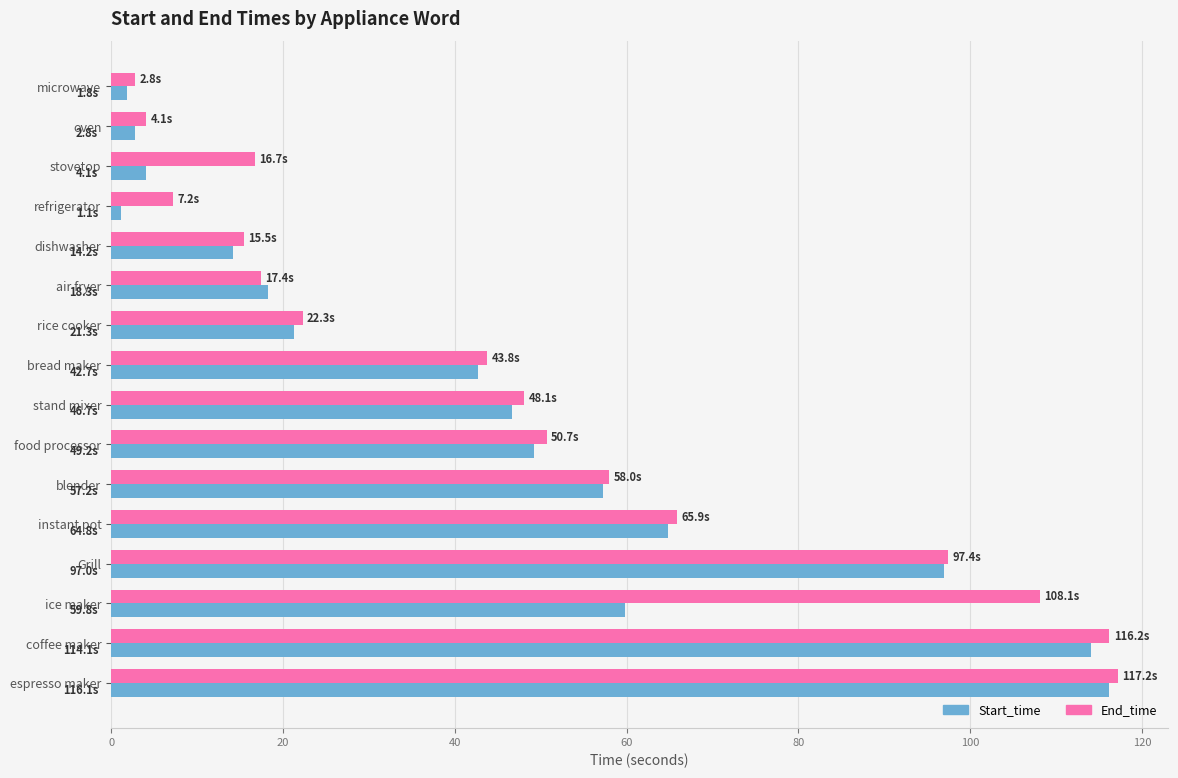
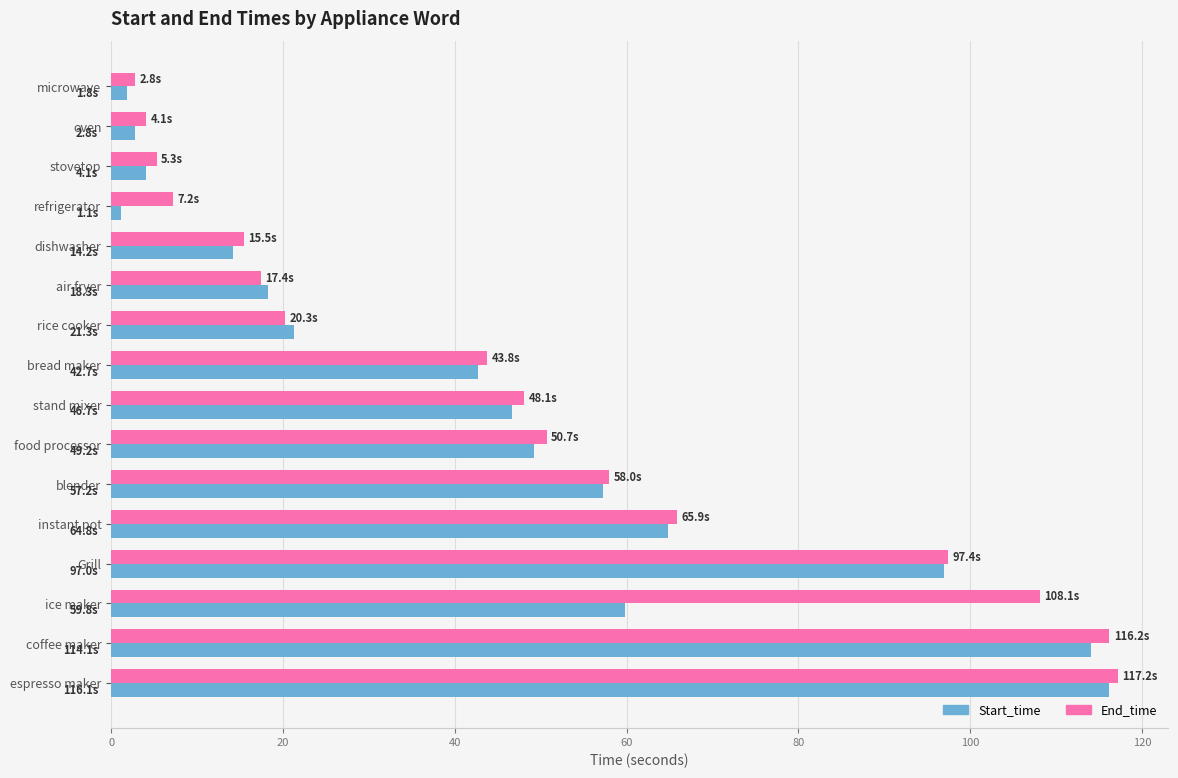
  {
    "Start_time": {
      "refrigerator": "1.1s"
    },
    "End_time": {
      "microwave": "2.8s",
      "oven": "4.1s",
-     "stovetop": "16.7s",
+     "stovetop": "5.3s",
      "refrigerator": "7.2s",
      "dishwasher": "15.5s",
      "air fryer": "17.4s",
-     "rice cooker": "22.3s",
+     "rice cooker": "20.3s",
      "bread maker": "43.8s",
      "stand mixer": "48.1s",
      "food processor": "50.7s",
      "blender": "58.0s",
      "instant pot": "65.9s",
      "Grill": "97.4s",
      "ice maker": "108.1s",
      "coffee maker": "116.2s",
      "espresso maker": "117.2s"
    }
  }
